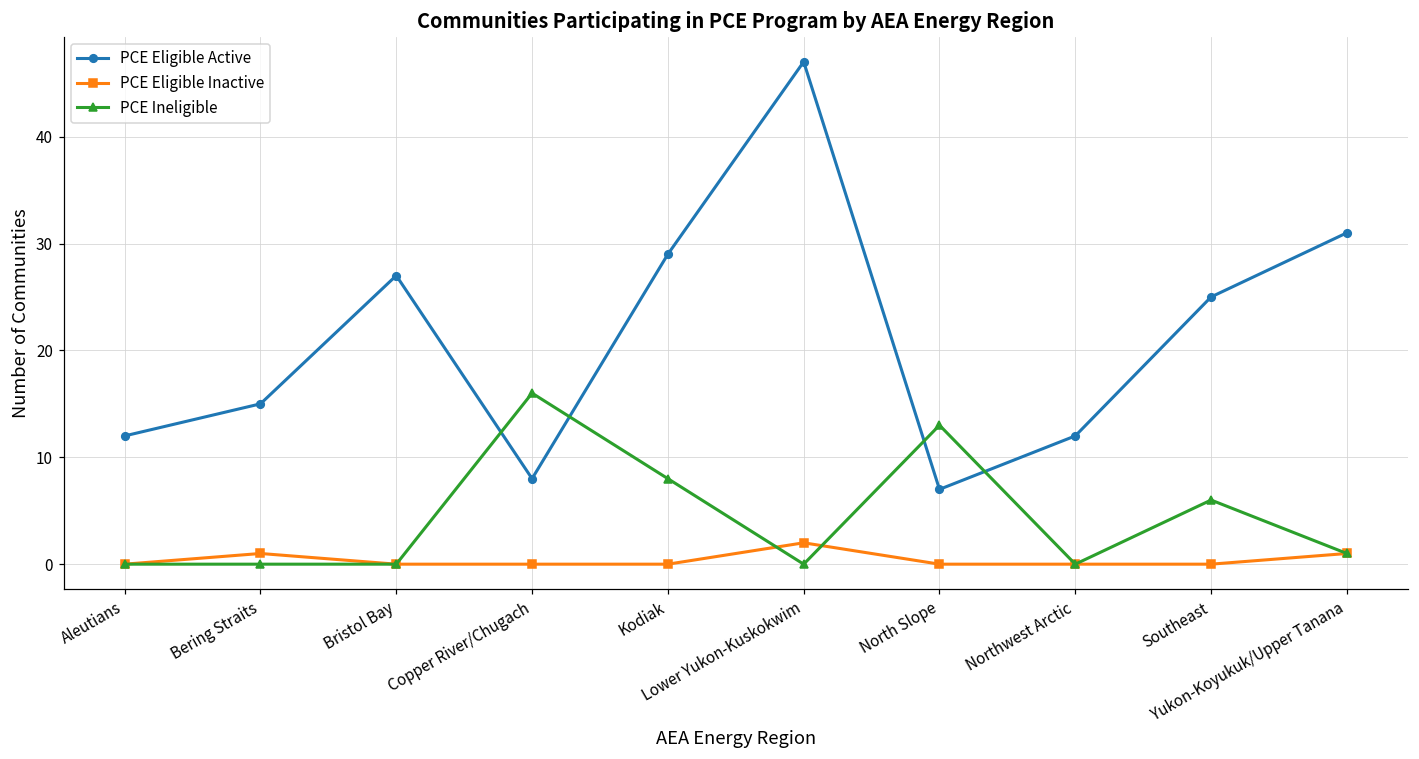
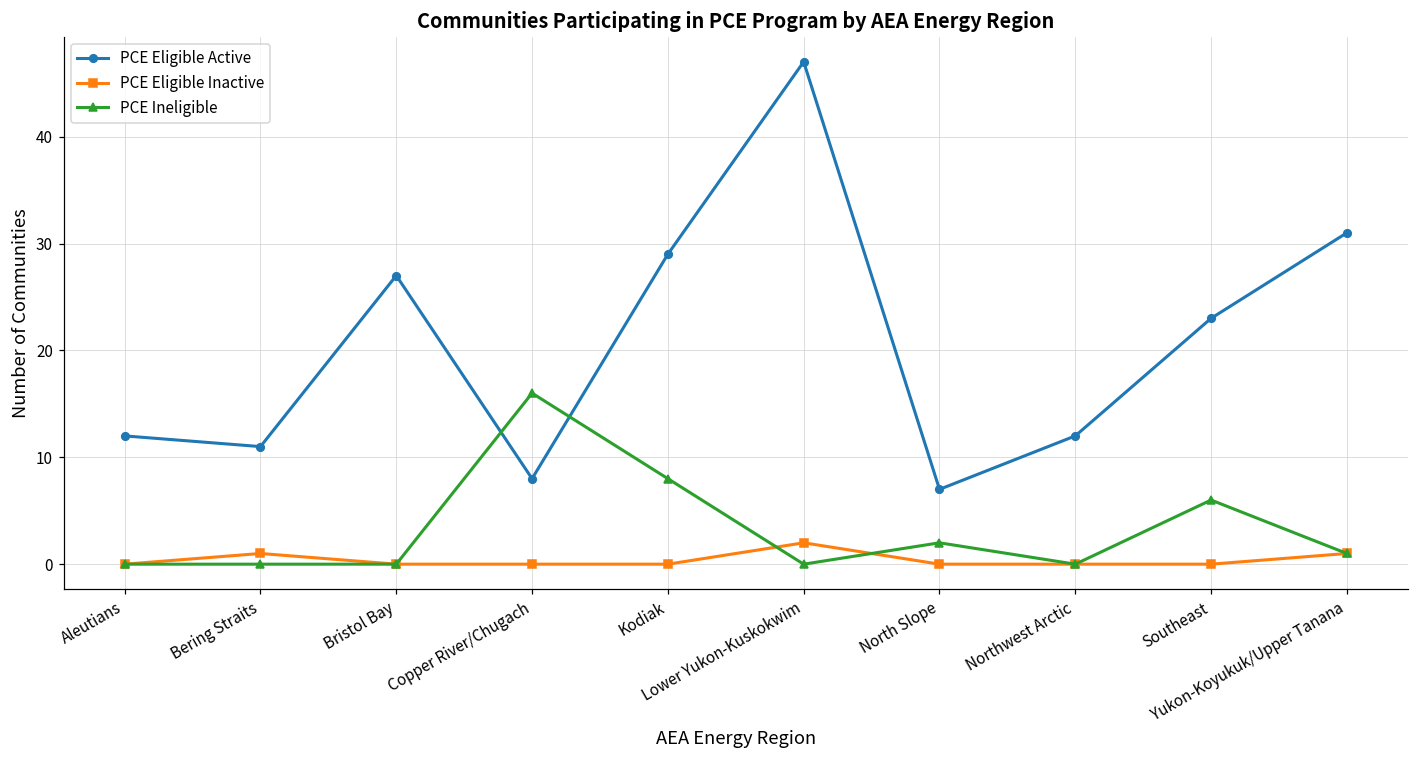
  {
    "PCE Eligible Active": {
      "Aleutians": 12,
-     "Bering Straits": 15,
+     "Bering Straits": 11,
      "Bristol Bay": 27,
      "Copper River/Chugach": 8,
      "Kodiak": 29,
      "Lower Yukon-Kuskokwim": 47,
      "North Slope": 7,
      "Northwest Arctic": 12,
-     "Southeast": 25,
+     "Southeast": 23,
      "Yukon-Koyukuk/Upper Tanana": 31
    },
    "PCE Eligible Inactive": {
      "Bering Straits": 1,
      "Copper River/Chugach": 0,
      "Kodiak": 0,
      "Lower Yukon-Kuskokwim": 2,
      "North Slope": 0,
      "Southeast": 0
    },
    "PCE Ineligible": {
      "Bering Straits": 0,
      "Copper River/Chugach": 16,
      "Kodiak": 8,
      "Lower Yukon-Kuskokwim": 0,
-     "North Slope": 13,
+     "North Slope": 2,
      "Southeast": 6
    }
  }
